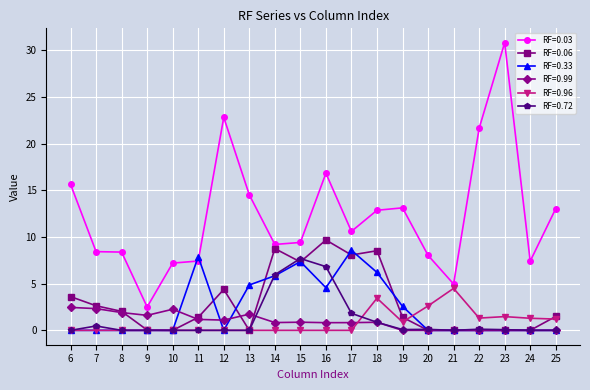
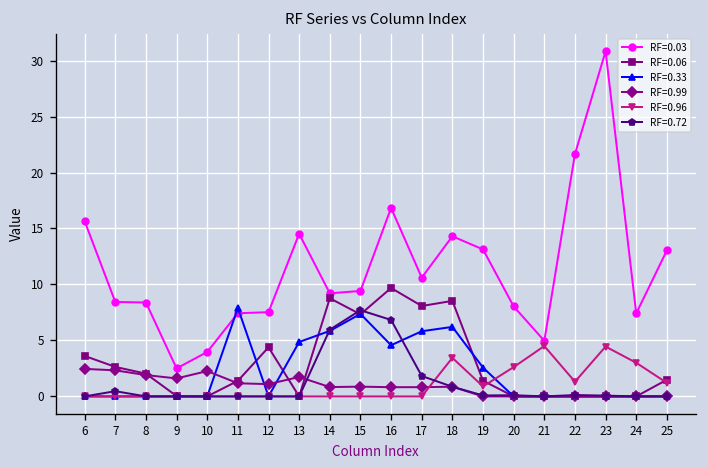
  {
    "RF=0.03": {
      "6": 16,
      "7": 8,
      "8": 8,
      "9": 3,
-     "10": 7,
+     "10": 4,
      "11": 7,
-     "12": 23,
+     "12": 8,
      "13": 15,
      "14": 9,
      "15": 9,
      "16": 17,
      "17": 11,
-     "18": 13,
+     "18": 14,
      "19": 13,
      "20": 8,
      "21": 5,
      "22": 22,
      "23": 31,
      "24": 7,
      "25": 13
    },
    "RF=0.33": {
      "11": 8,
      "13": 5,
      "16": 5,
-     "17": 9,
+     "17": 6,
      "18": 6,
      "19": 3
    },
    "RF=0.96": {
      "14": 0,
      "15": 0,
      "16": 0,
      "17": 0,
      "18": 3,
      "19": 1,
      "20": 3,
      "21": 4,
      "22": 1,
-     "23": 1,
-     "24": 1,
+     "23": 4,
+     "24": 3,
      "25": 1
    }
  }
